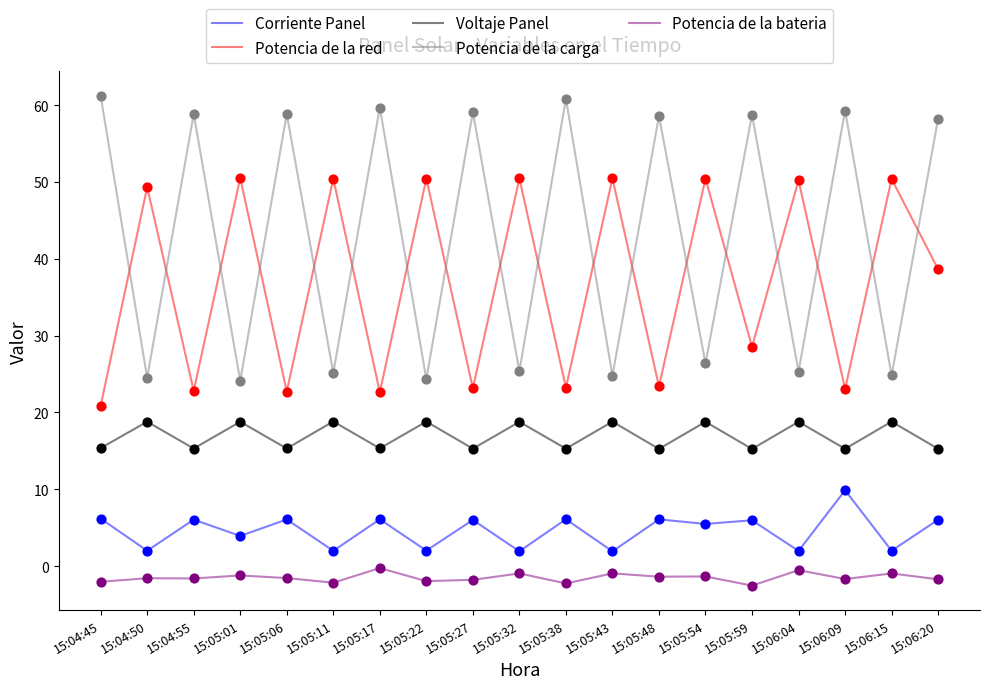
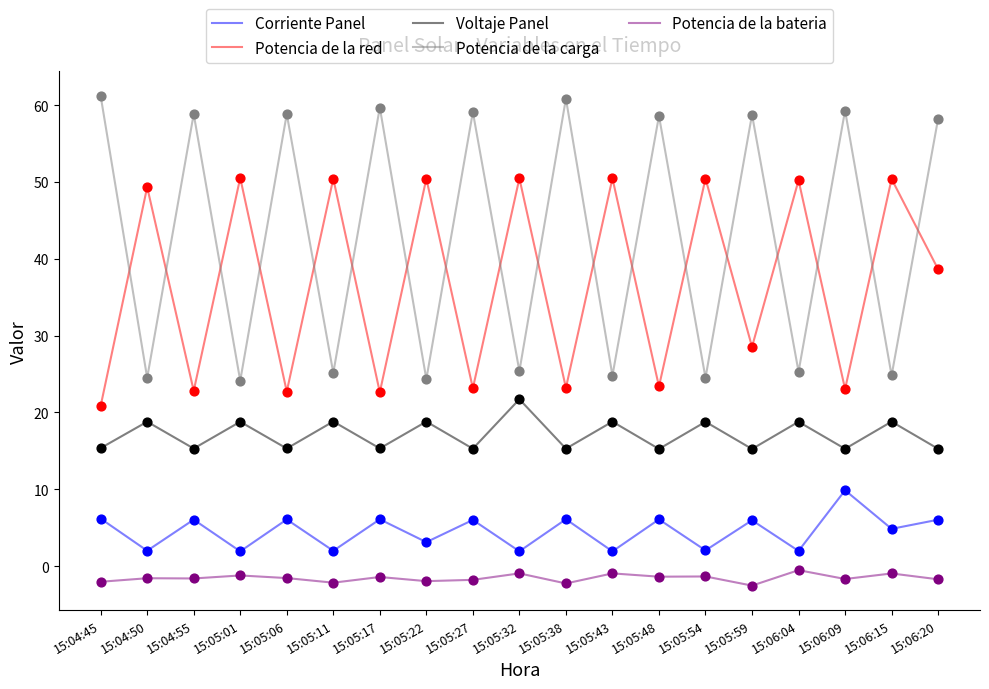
  {
    "Corriente Panel": {
      "15:04:45": 6,
      "15:04:50": 2,
      "15:04:55": 6,
-     "15:05:01": 4,
+     "15:05:01": 2,
      "15:05:06": 6,
      "15:05:11": 2,
      "15:05:17": 6,
-     "15:05:22": 2,
+     "15:05:22": 3,
      "15:05:27": 6,
      "15:05:32": 2,
      "15:05:38": 6,
      "15:05:43": 2,
      "15:05:48": 6,
-     "15:05:54": 5,
+     "15:05:54": 2,
      "15:05:59": 6,
      "15:06:04": 2,
      "15:06:09": 10,
-     "15:06:15": 2,
+     "15:06:15": 5,
      "15:06:20": 6
    },
    "Potencia de la red": {
      "15:04:45": 21,
      "15:04:50": 49,
      "15:04:55": 23,
      "15:05:01": 51,
      "15:05:06": 23,
      "15:05:11": 50,
      "15:05:17": 23,
      "15:05:22": 50,
      "15:05:27": 23,
      "15:05:32": 50,
      "15:05:38": 23,
      "15:05:43": 50,
      "15:05:48": 23,
      "15:05:54": 50,
      "15:05:59": 29,
      "15:06:04": 50,
      "15:06:09": 23,
      "15:06:15": 50,
      "15:06:20": 39
    },
    "Voltaje Panel": {
      "15:04:45": 15,
      "15:04:50": 19,
      "15:04:55": 15,
      "15:05:01": 19,
      "15:05:06": 15,
      "15:05:11": 19,
      "15:05:17": 15,
      "15:05:22": 19,
      "15:05:27": 15,
-     "15:05:32": 19,
+     "15:05:32": 22,
      "15:05:38": 15,
      "15:05:43": 19,
      "15:05:48": 15,
      "15:05:54": 19,
      "15:05:59": 15,
      "15:06:04": 19,
      "15:06:09": 15,
      "15:06:15": 19,
      "15:06:20": 15
    },
    "Potencia de la carga": {
      "15:04:45": 61,
      "15:04:50": 25,
      "15:04:55": 59,
      "15:05:01": 24,
      "15:05:06": 59,
      "15:05:11": 25,
      "15:05:17": 60,
      "15:05:22": 24,
      "15:05:27": 59,
      "15:05:32": 25,
      "15:05:38": 61,
      "15:05:43": 25,
      "15:05:48": 59,
-     "15:05:54": 26,
+     "15:05:54": 25,
      "15:05:59": 59,
      "15:06:04": 25,
      "15:06:09": 59,
      "15:06:15": 25,
      "15:06:20": 58
    },
    "Potencia de la bateria": {
      "15:04:45": -2,
      "15:04:50": -2,
      "15:04:55": -2,
      "15:05:01": -1,
      "15:05:06": -2,
      "15:05:11": -2,
-     "15:05:17": 0,
+     "15:05:17": -1,
      "15:05:22": -2,
      "15:05:27": -2,
      "15:05:32": -1,
      "15:05:38": -2,
      "15:05:43": -1,
      "15:05:48": -1,
      "15:05:54": -1,
      "15:05:59": -3,
      "15:06:04": -1,
      "15:06:09": -2,
      "15:06:15": -1,
      "15:06:20": -2
    }
  }
